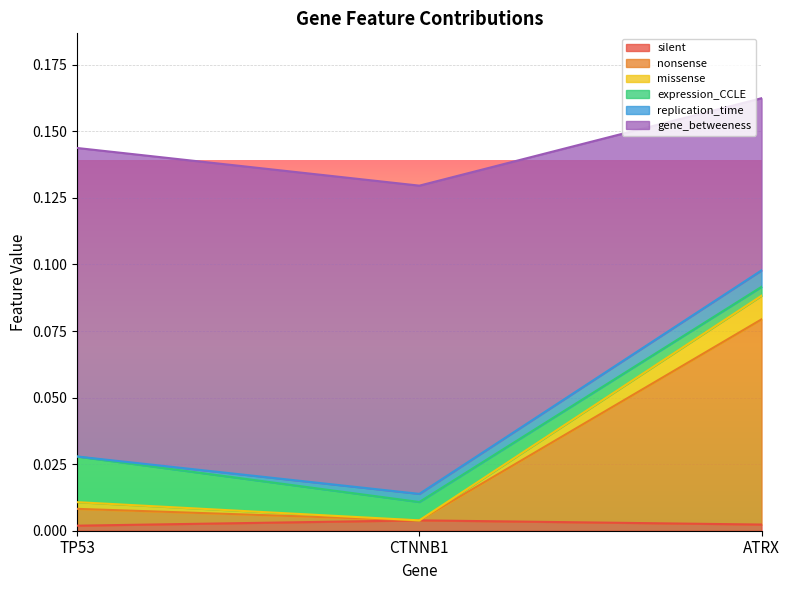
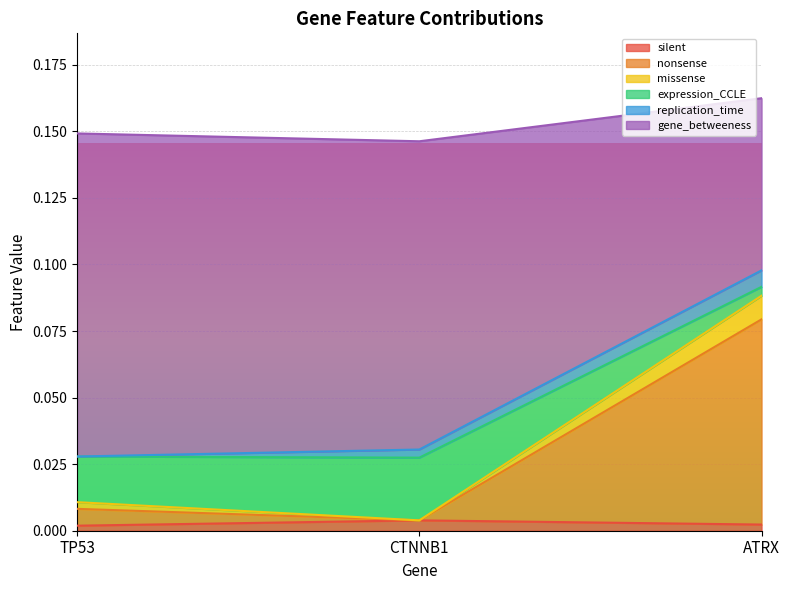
  {
    "missense": {
      "TP53": 0.003,
      "ATRX": 0.009
    },
    "expression_CCLE": {
-     "CTNNB1": 0.007,
+     "CTNNB1": 0.024,
      "ATRX": 0.003
    },
    "replication_time": {
      "CTNNB1": 0.003,
      "ATRX": 0.006
    },
    "gene_betweeness": {
-     "TP53": 0.116,
+     "TP53": 0.121,
      "CTNNB1": 0.116,
      "ATRX": 0.065
    }
  }
